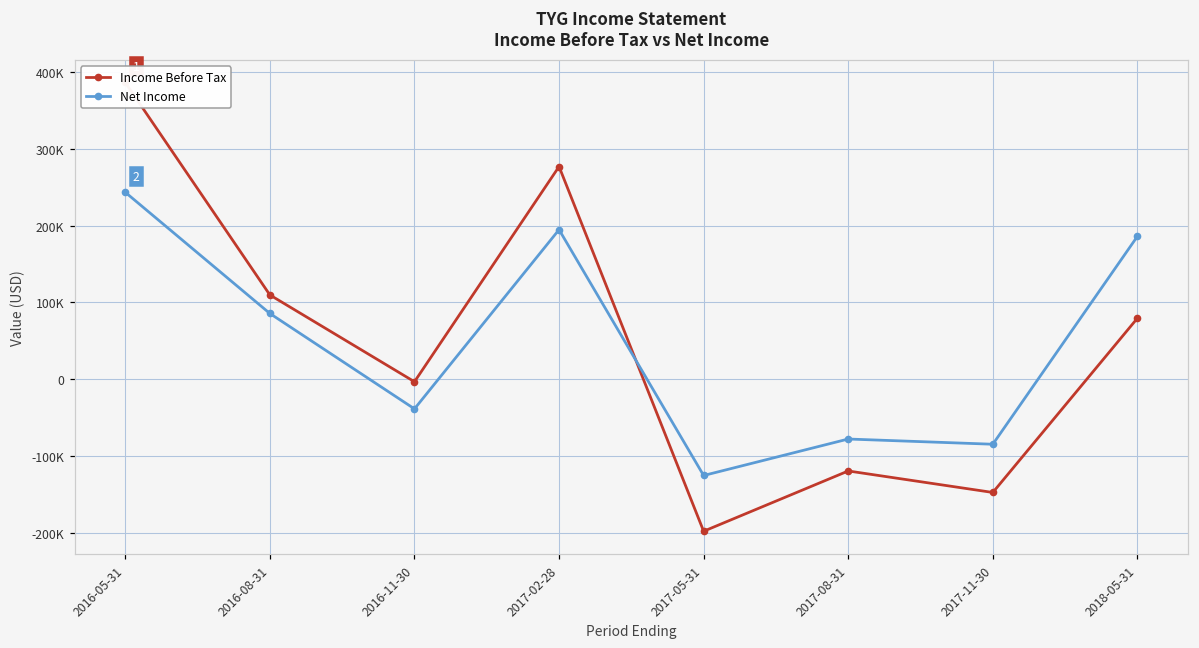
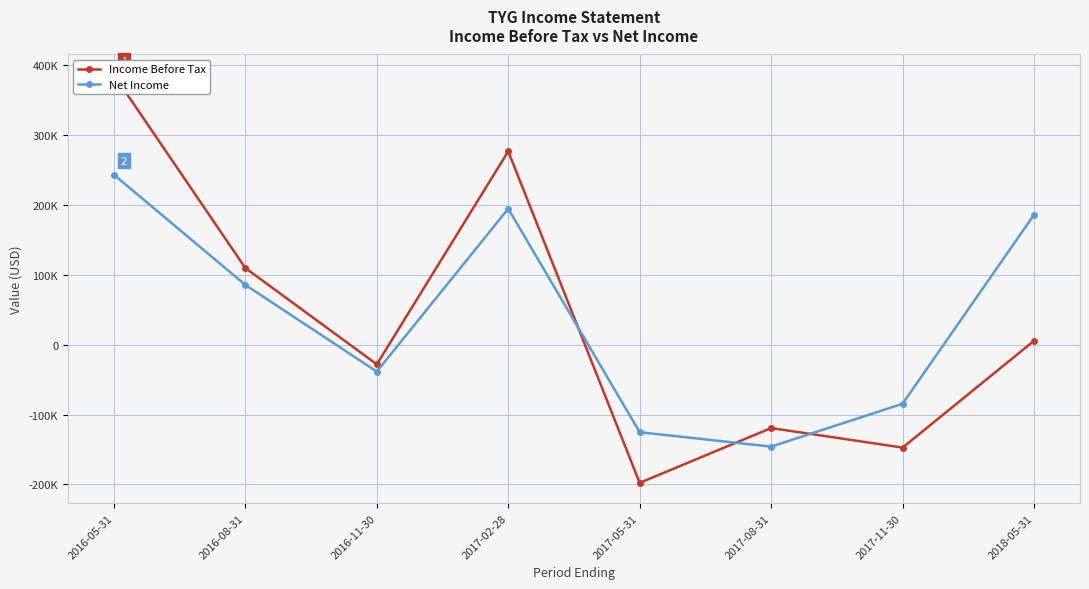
  {
    "Income Before Tax": {
      "2016-08-31": 110000,
-     "2016-11-30": 0,
+     "2016-11-30": -30000,
      "2017-02-28": 280000,
      "2017-05-31": -200000,
      "2017-08-31": -120000,
      "2017-11-30": -150000,
-     "2018-05-31": 80000
+     "2018-05-31": 10000
    },
    "Net Income": {
      "2016-08-31": 90000,
      "2016-11-30": -40000,
      "2017-02-28": 190000,
      "2017-05-31": -130000,
-     "2017-08-31": -80000,
+     "2017-08-31": -150000,
      "2017-11-30": -80000,
      "2018-05-31": 190000
    }
  }
